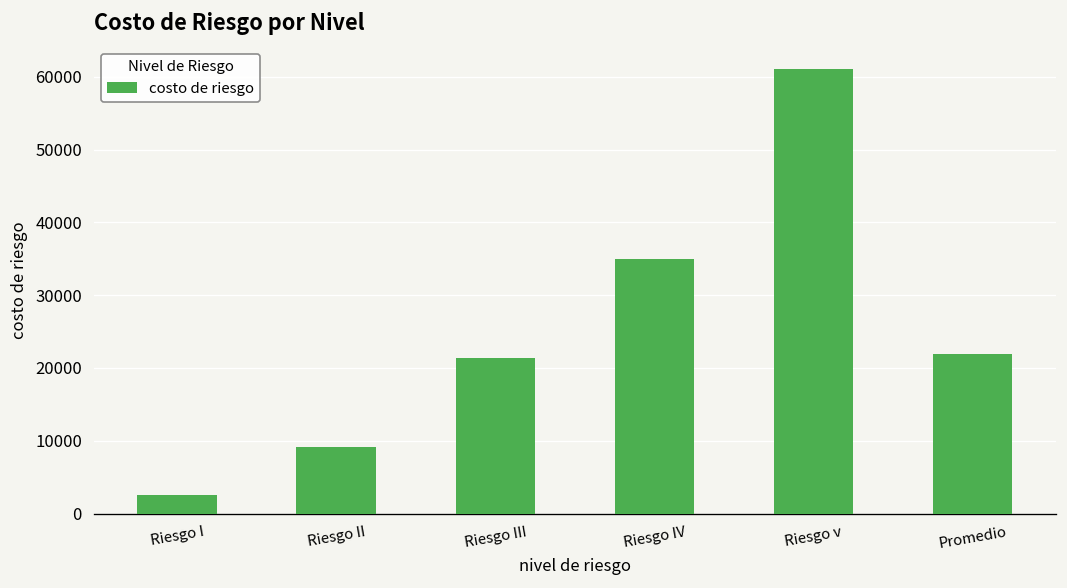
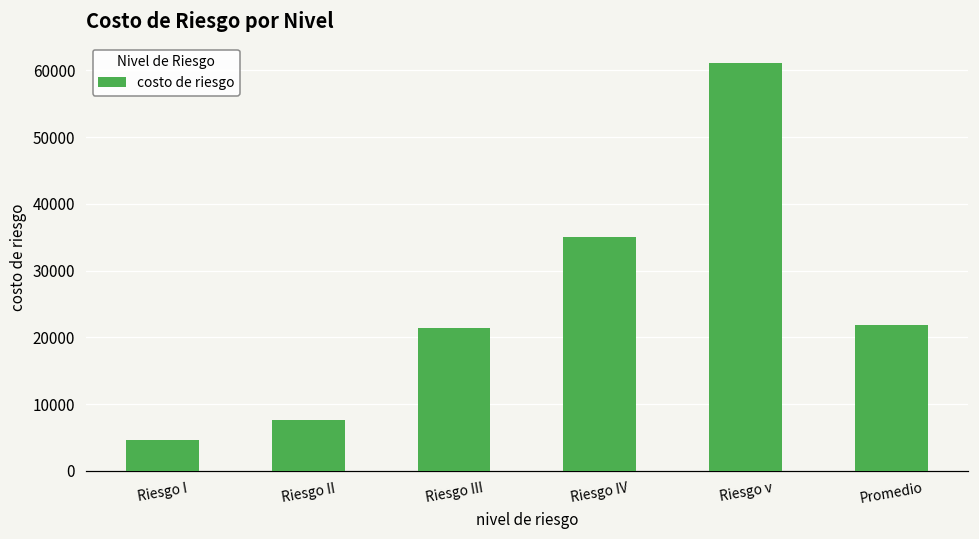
  {
-   "Riesgo I": 3000,
-   "Riesgo II": 9000,
+   "Riesgo I": 5000,
+   "Riesgo II": 8000,
    "Riesgo III": 21000,
    "Riesgo IV": 35000,
    "Riesgo v": 61000,
    "Promedio": 22000
  }
